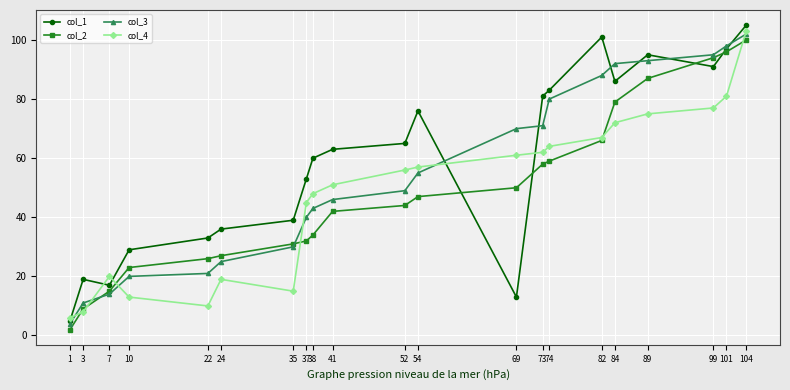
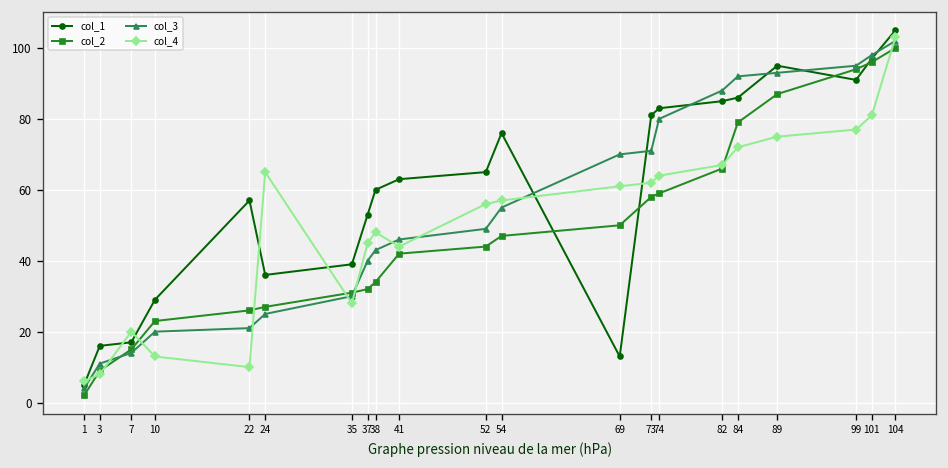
  {
    "col_1": {
      "1": 5,
-     "3": 19,
+     "3": 16,
      "7": 17,
      "10": 29,
-     "22": 33,
+     "22": 57,
      "24": 36,
      "35": 39,
      "41": 63,
      "52": 65,
      "54": 76,
      "69": 13,
-     "82": 101,
+     "82": 85,
      "84": 86,
      "89": 95,
      "99": 91,
      "101": 97,
      "104": 105
    },
    "col_4": {
      "1": 6,
      "3": 8,
      "7": 20,
      "10": 13,
      "22": 10,
-     "24": 19,
-     "35": 15,
-     "41": 51,
+     "24": 65,
+     "35": 28,
+     "41": 44,
      "52": 56,
      "54": 57,
      "69": 61,
      "82": 67,
      "84": 72,
      "89": 75,
      "99": 77,
      "101": 81,
      "104": 103
    }
  }
